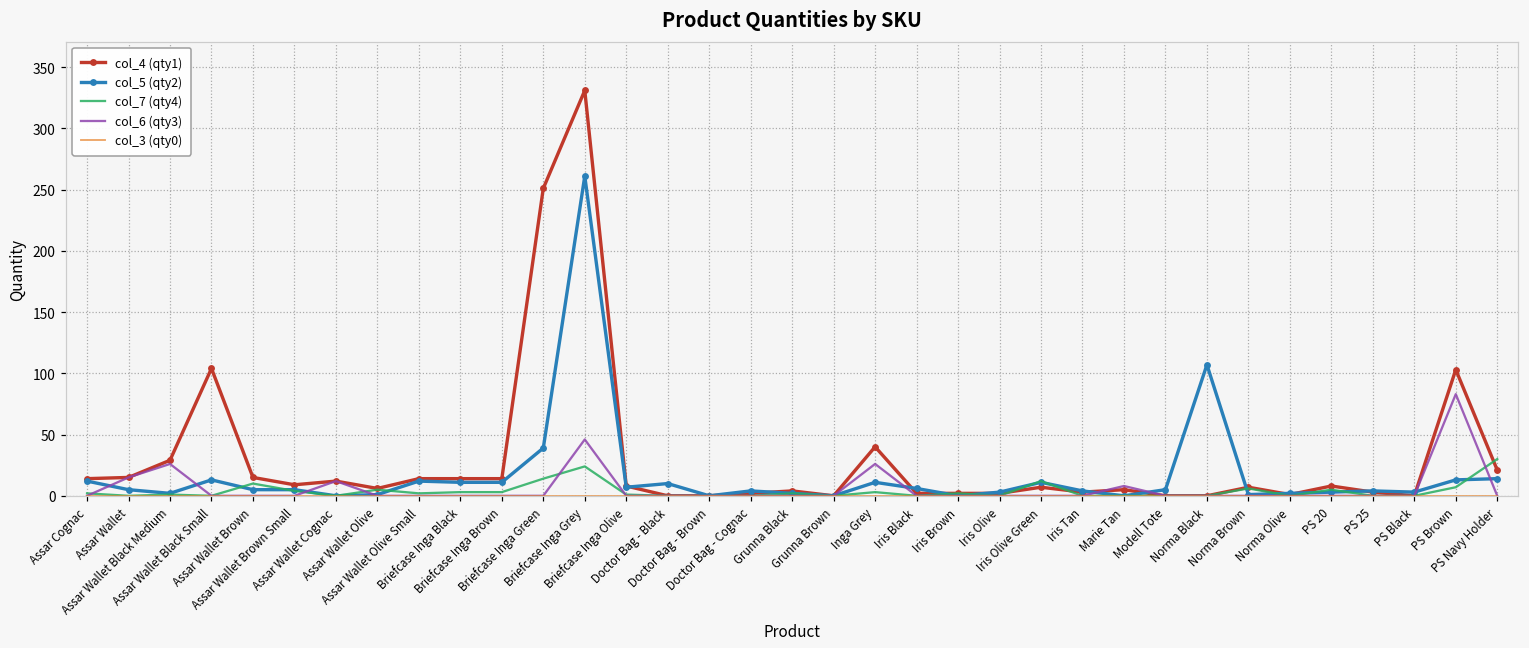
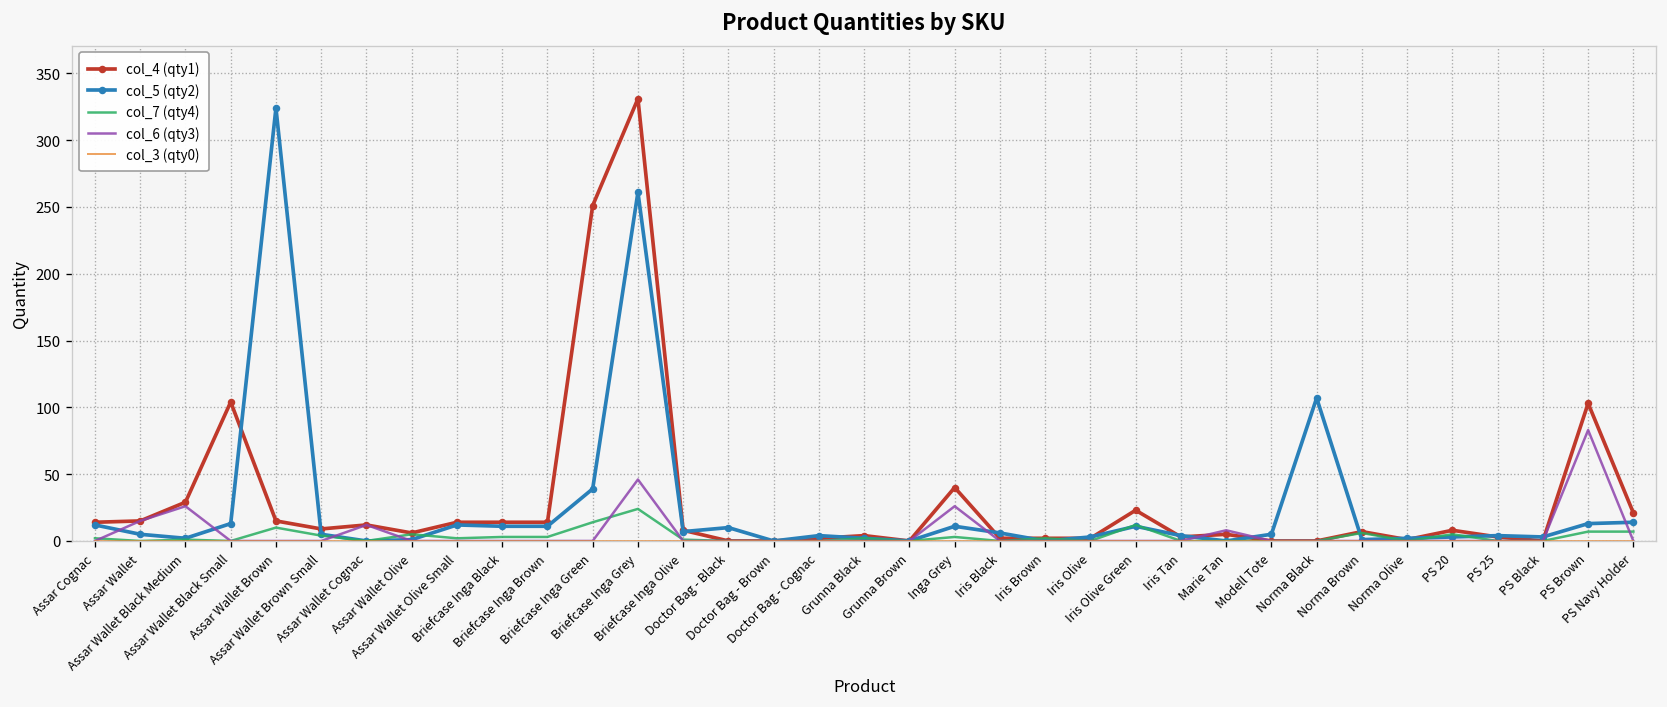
  {
    "col_4 (qty1)": {
      "Assar Wallet Black Medium": 29,
      "Assar Wallet Black Small": 104,
      "Assar Wallet Brown": 15,
      "Assar Wallet Brown Small": 9,
      "Briefcase Inga Black": 14,
      "Briefcase Inga Brown": 14,
      "Briefcase Inga Green": 251,
      "Briefcase Inga Grey": 331,
      "Inga Grey": 40,
-     "Iris Olive Green": 7,
+     "Iris Olive Green": 23,
      "Marie Tan": 5,
      "PS 20": 8,
      "PS Brown": 103,
      "PS Navy Holder": 21
    },
    "col_5 (qty2)": {
      "Assar Wallet": 5,
      "Assar Wallet Black Small": 13,
-     "Assar Wallet Brown": 5,
+     "Assar Wallet Brown": 324,
      "Briefcase Inga Black": 11,
      "Briefcase Inga Brown": 11,
      "Briefcase Inga Green": 39,
      "Briefcase Inga Grey": 261,
      "Doctor Bag - Black": 10,
      "Inga Grey": 11,
      "Iris Black": 6,
      "Modell Tote": 5,
      "Norma Black": 107,
      "PS Black": 3,
      "PS Brown": 13,
      "PS Navy Holder": 14
    },
    "col_7 (qty4)": {
      "Assar Wallet Brown": 10,
      "Briefcase Inga Black": 3,
      "Briefcase Inga Brown": 3,
      "Briefcase Inga Green": 14,
      "Briefcase Inga Grey": 24,
      "Inga Grey": 3,
      "PS Brown": 7,
-     "PS Navy Holder": 30
+     "PS Navy Holder": 7
    },
    "col_6 (qty3)": {
      "Assar Wallet Black Medium": 26,
      "Briefcase Inga Grey": 46,
      "Inga Grey": 26,
      "Marie Tan": 8,
      "PS Brown": 83
    },
    "col_3 (qty0)": {
      "Briefcase Inga Grey": 0,
      "Inga Grey": 0,
      "PS Brown": 0
    }
  }
